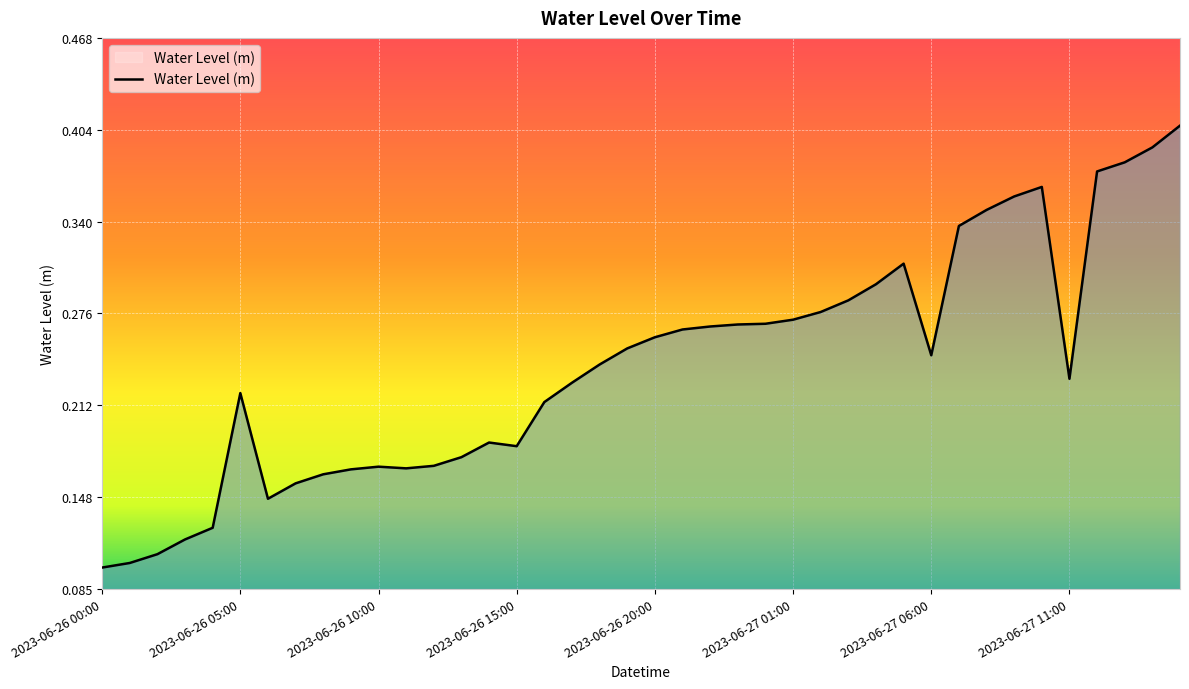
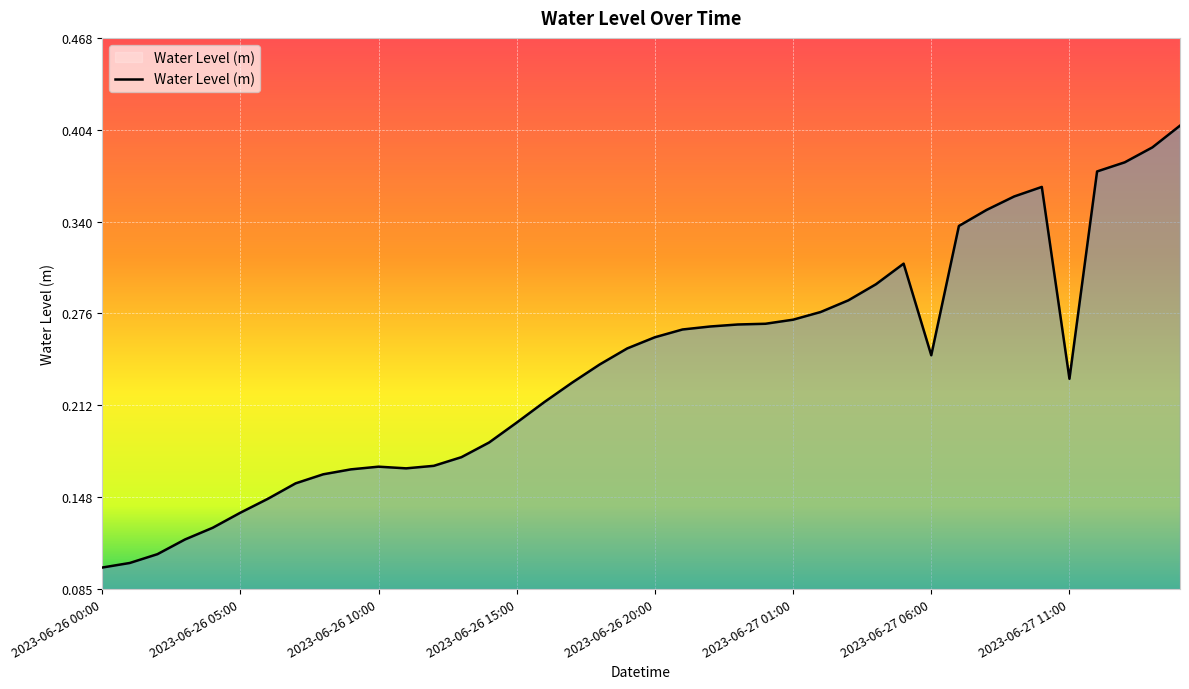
  {
    "2023-06-26 00:00": 0.099,
-   "2023-06-26 05:00": 0.221,
+   "2023-06-26 05:00": 0.138,
    "2023-06-26 10:00": 0.170,
-   "2023-06-26 15:00": 0.184,
+   "2023-06-26 15:00": 0.200,
    "2023-06-26 20:00": 0.260,
    "2023-06-27 01:00": 0.272,
    "2023-06-27 06:00": 0.247,
    "2023-06-27 11:00": 0.231
  }
